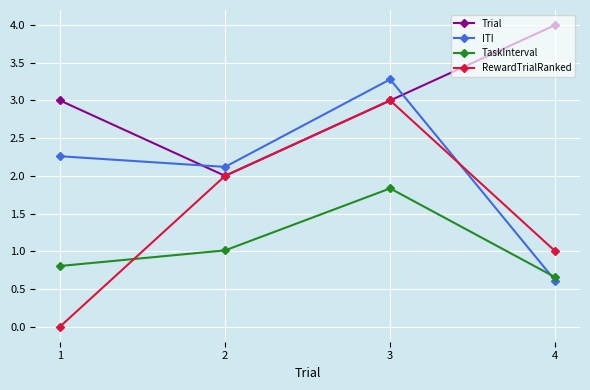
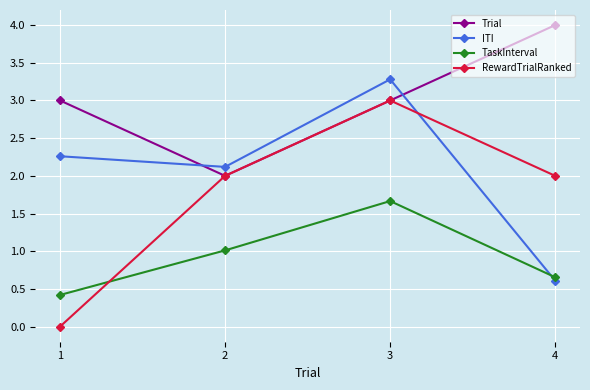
  {
    "Trial": {
      "1": 3.0
    },
    "ITI": {
      "1": 2.3,
      "2": 2.1,
      "3": 3.3,
      "4": 0.6
    },
    "TaskInterval": {
-     "1": 0.8,
+     "1": 0.4,
      "2": 1.0,
-     "3": 1.8,
+     "3": 1.7,
      "4": 0.7
    },
    "RewardTrialRanked": {
      "1": 0,
-     "4": 1
+     "4": 2
    }
  }
